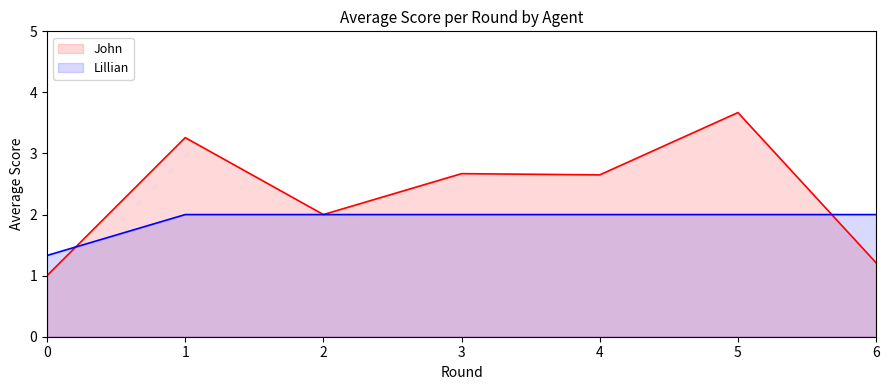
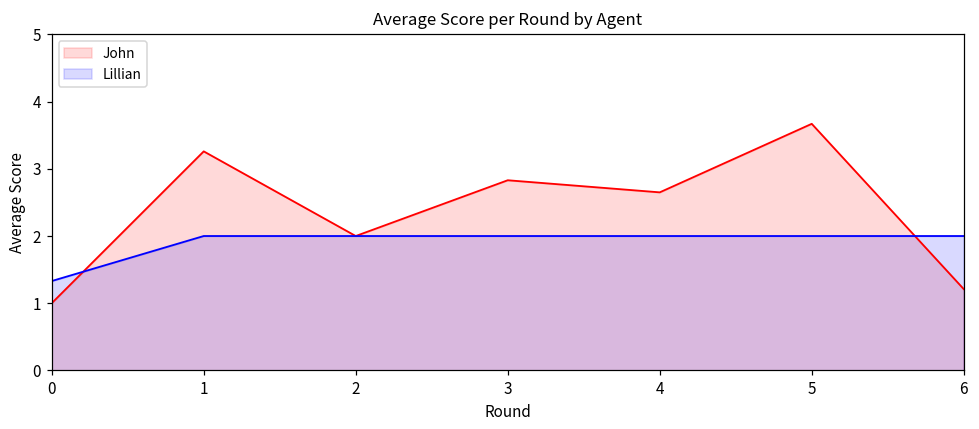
  {
    "John": {
      "0": 1.0,
      "1": 3.3,
-     "3": 2.7,
+     "3": 2.8,
      "4": 2.7,
      "5": 3.7,
      "6": 1.2
    },
    "Lillian": {
      "0": 1.3,
      "1": 2.0,
      "3": 2.0,
      "4": 2.0,
      "5": 2.0,
      "6": 2.0
    }
  }
